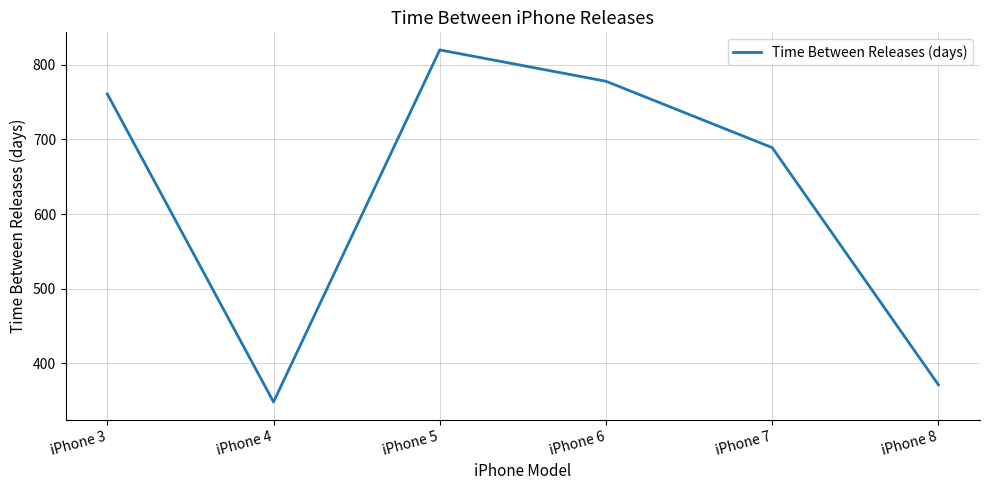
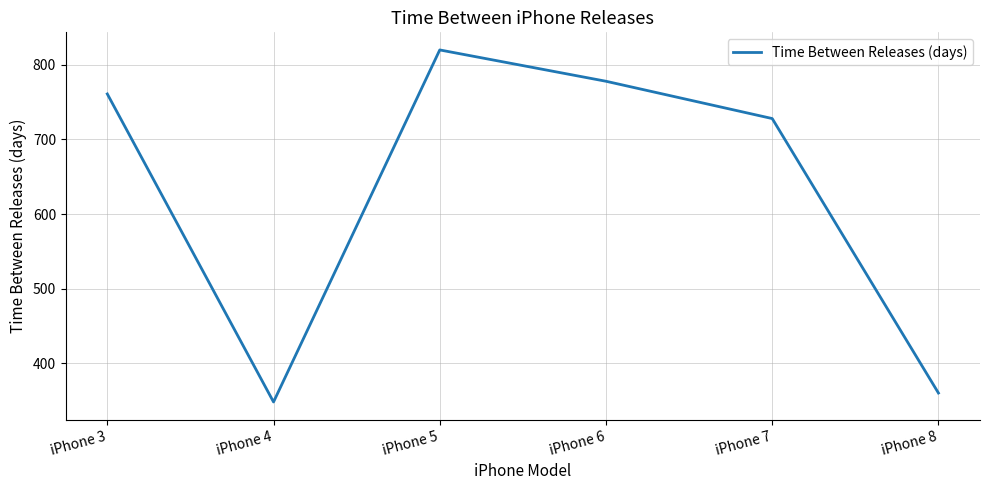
  {
    "iPhone 3": 760,
    "iPhone 4": 350,
    "iPhone 5": 820,
    "iPhone 6": 780,
-   "iPhone 7": 690,
-   "iPhone 8": 370
+   "iPhone 7": 730,
+   "iPhone 8": 360
  }
